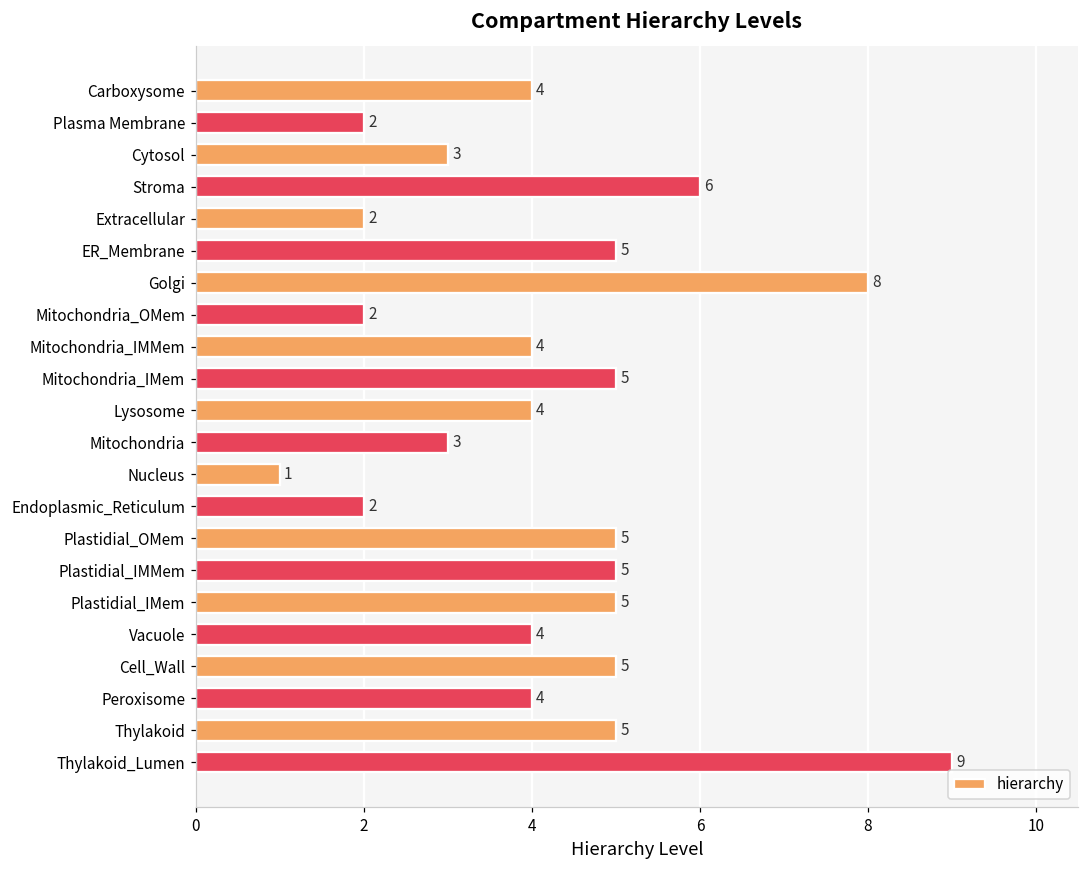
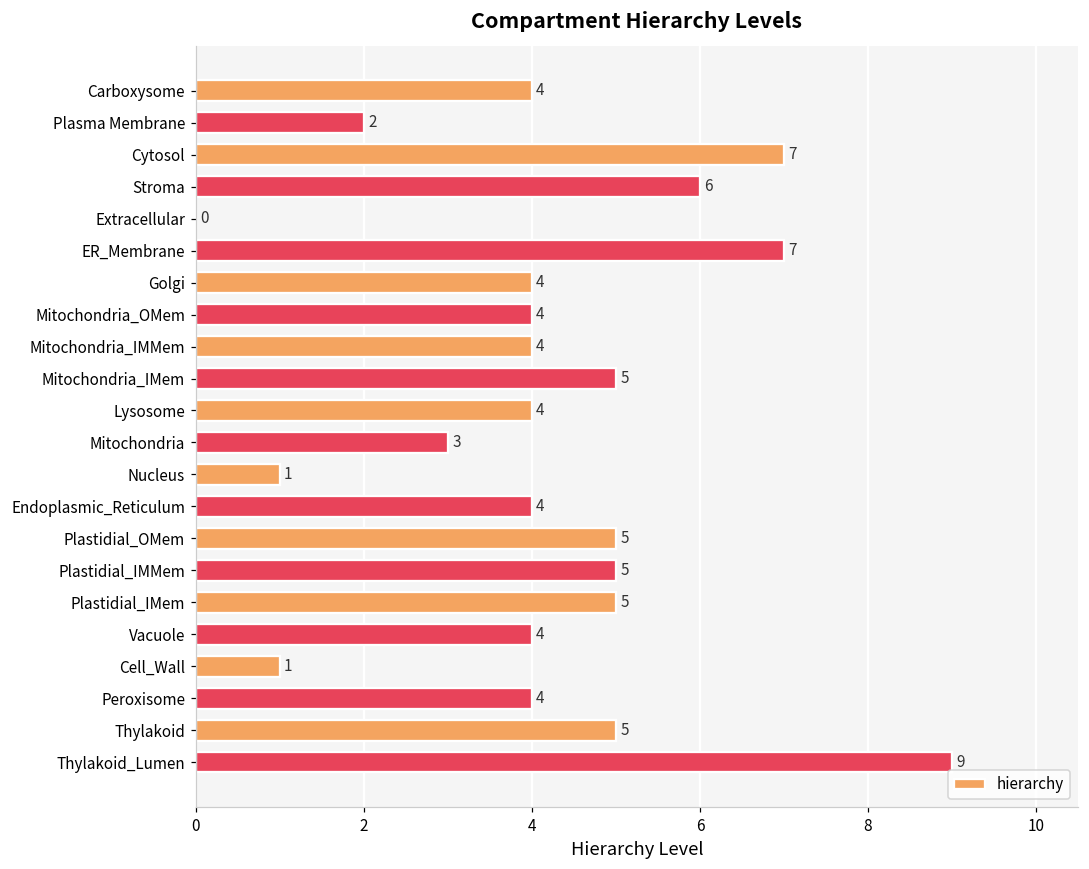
  {
    "Carboxysome": 4,
    "Plasma Membrane": 2,
-   "Cytosol": 3,
+   "Cytosol": 7,
    "Stroma": 6,
-   "Extracellular": 2,
-   "ER_Membrane": 5,
-   "Golgi": 8,
-   "Mitochondria_OMem": 2,
+   "Extracellular": 0,
+   "ER_Membrane": 7,
+   "Golgi": 4,
+   "Mitochondria_OMem": 4,
    "Mitochondria_IMMem": 4,
    "Mitochondria_IMem": 5,
    "Lysosome": 4,
    "Mitochondria": 3,
    "Nucleus": 1,
-   "Endoplasmic_Reticulum": 2,
+   "Endoplasmic_Reticulum": 4,
    "Plastidial_OMem": 5,
    "Plastidial_IMMem": 5,
    "Plastidial_IMem": 5,
    "Vacuole": 4,
-   "Cell_Wall": 5,
+   "Cell_Wall": 1,
    "Peroxisome": 4,
    "Thylakoid": 5,
    "Thylakoid_Lumen": 9
  }
